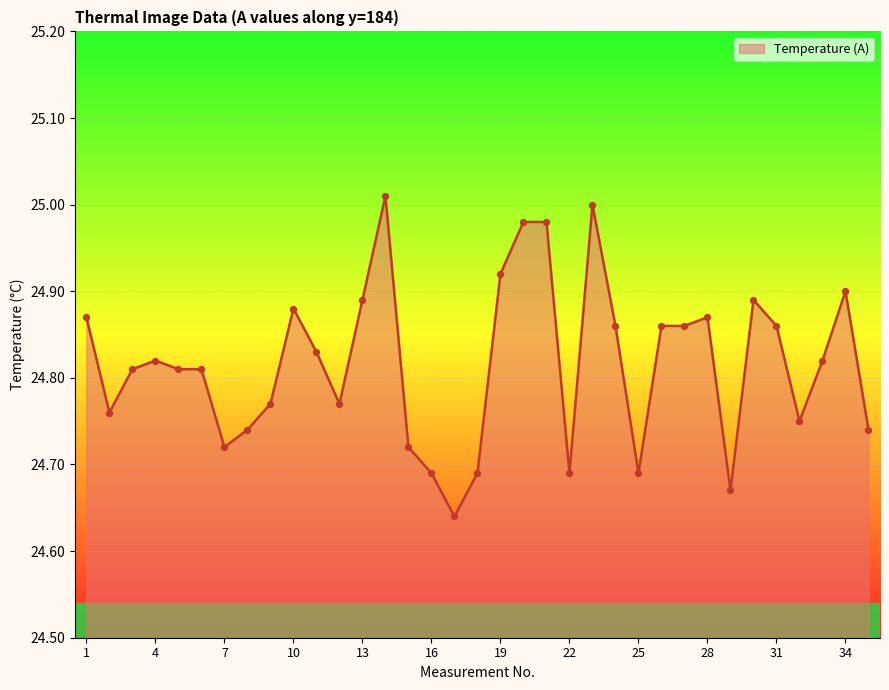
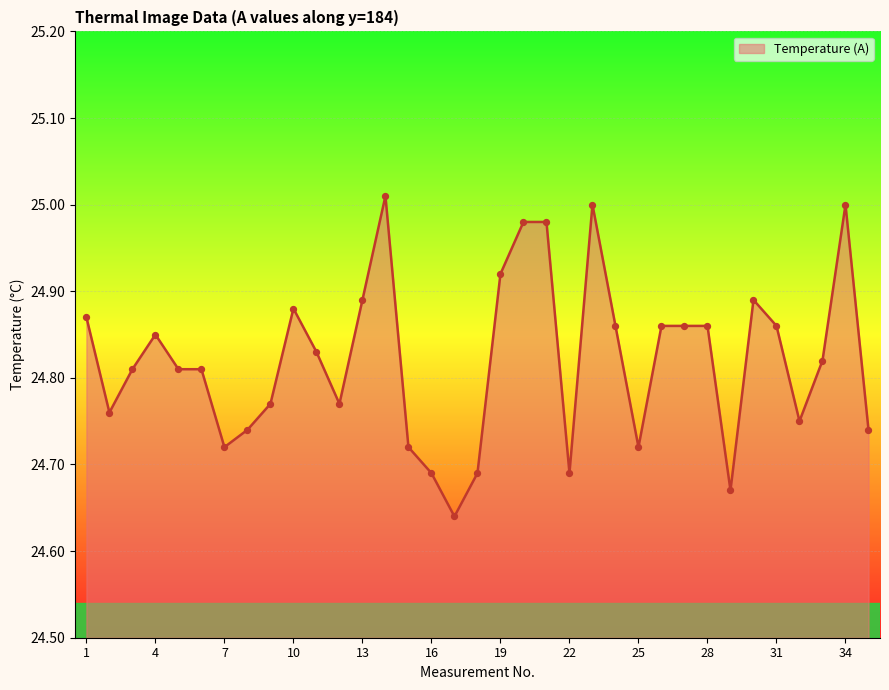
  {
    "1": 24.87,
-   "4": 24.82,
+   "4": 24.85,
    "7": 24.72,
    "10": 24.88,
    "13": 24.89,
    "16": 24.69,
    "19": 24.92,
    "22": 24.69,
-   "25": 24.69,
-   "28": 24.87,
+   "25": 24.72,
+   "28": 24.86,
    "31": 24.86,
-   "34": 24.9
+   "34": 25.0
  }
